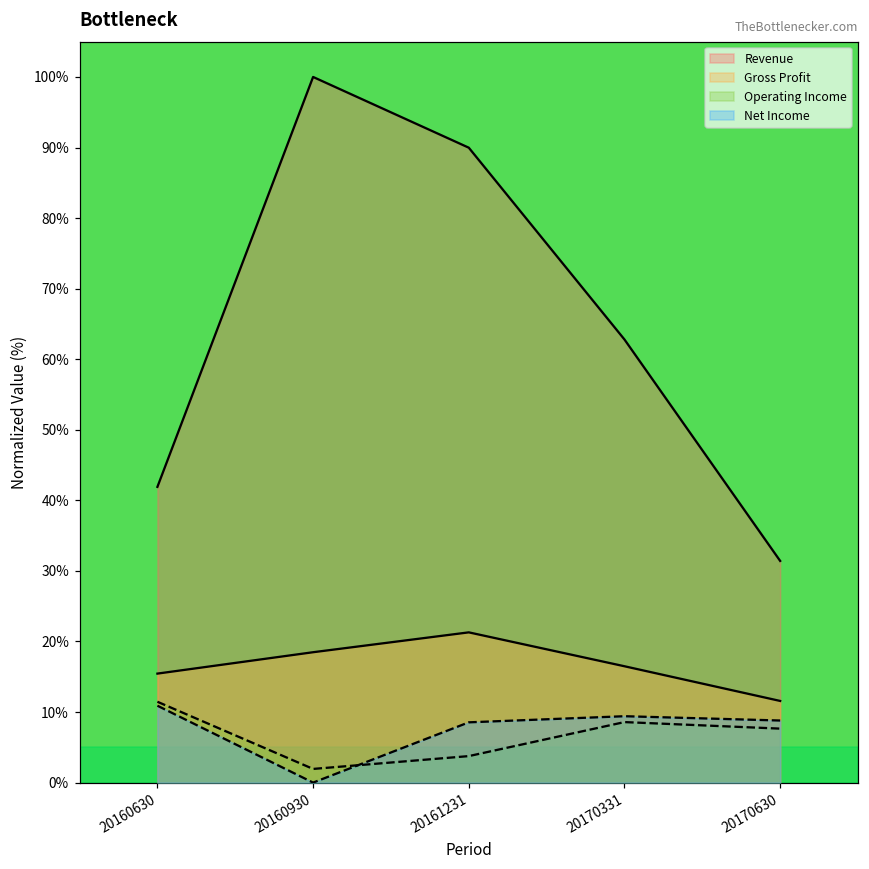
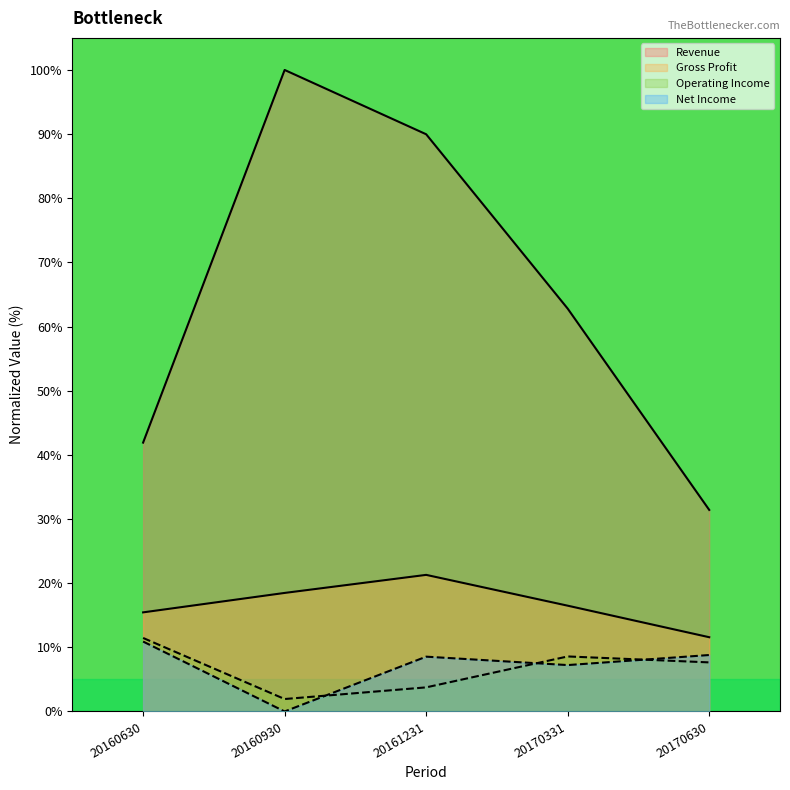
  {
    "Operating Income": {
      "20160630": "11%",
      "20170331": "9%",
      "20170630": "8%"
    },
    "Net Income": {
      "20160630": "11%",
      "20161231": "9%",
-     "20170331": "9%",
+     "20170331": "7%",
      "20170630": "9%"
    }
  }
